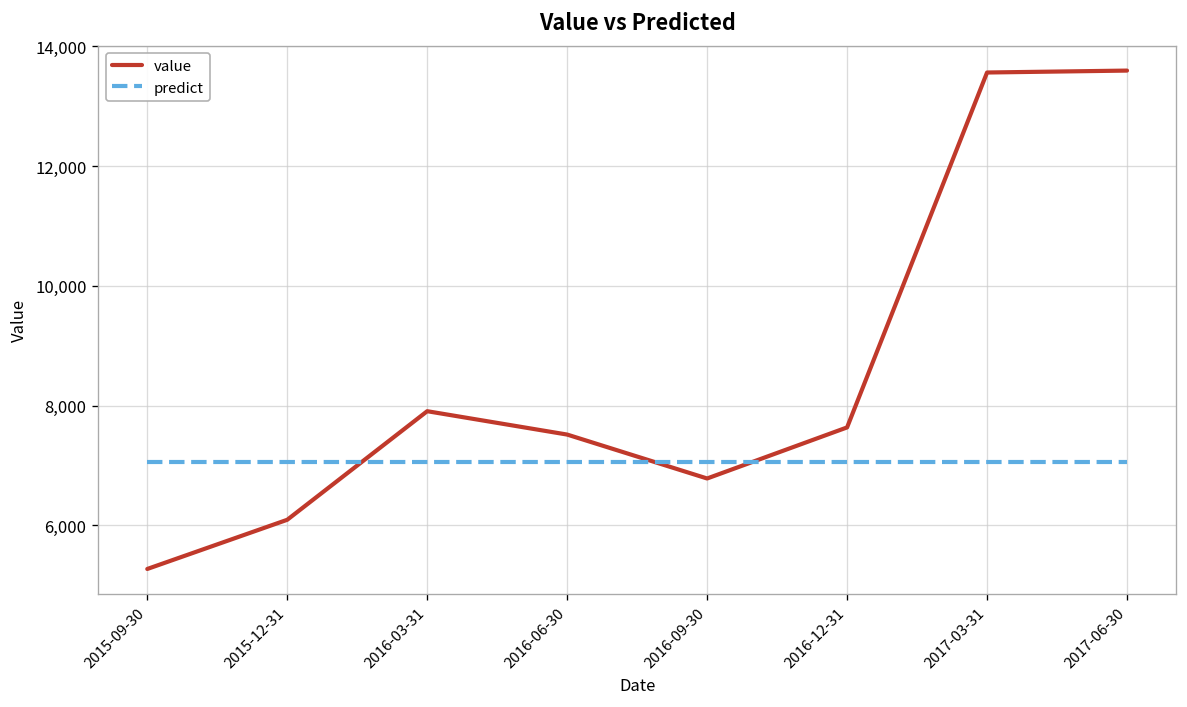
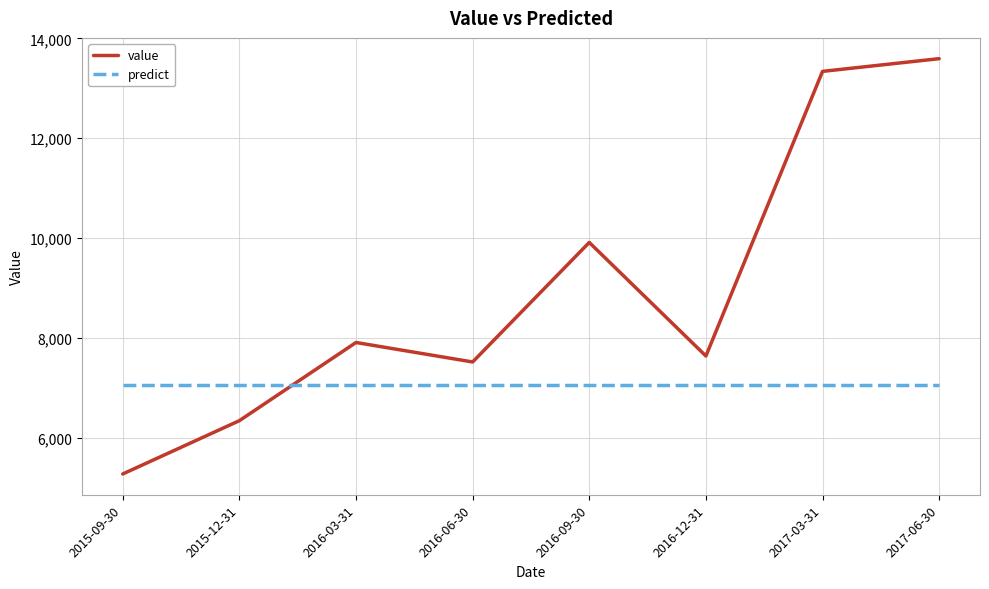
  {
    "value": {
      "2015-09-30": "5,300",
-     "2015-12-31": "6,100",
+     "2015-12-31": "6,300",
      "2016-03-31": "7,900",
      "2016-06-30": "7,500",
-     "2016-09-30": "6,800",
+     "2016-09-30": "9,900",
      "2016-12-31": "7,600",
-     "2017-03-31": "13,600",
+     "2017-03-31": "13,300",
      "2017-06-30": "13,600"
    },
    "predict": {
      "2015-09-30": "7,100",
      "2015-12-31": "7,100",
      "2016-03-31": "7,100",
      "2016-06-30": "7,100",
      "2016-09-30": "7,100",
      "2016-12-31": "7,100",
      "2017-03-31": "7,100",
      "2017-06-30": "7,100"
    }
  }
